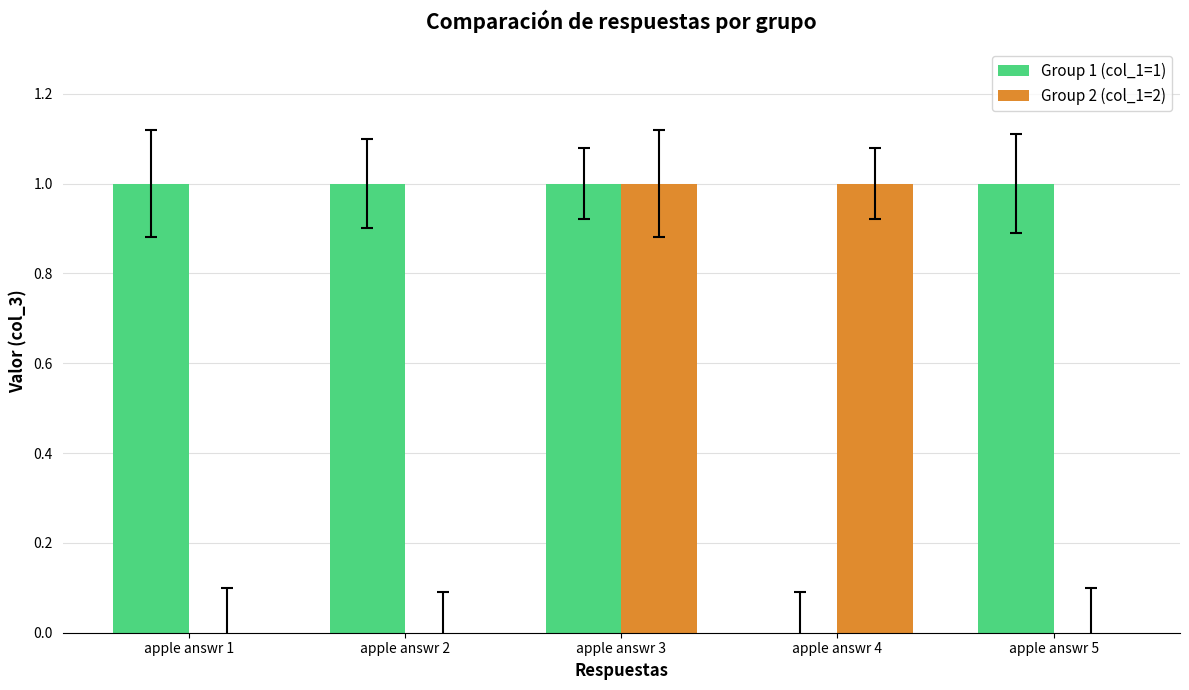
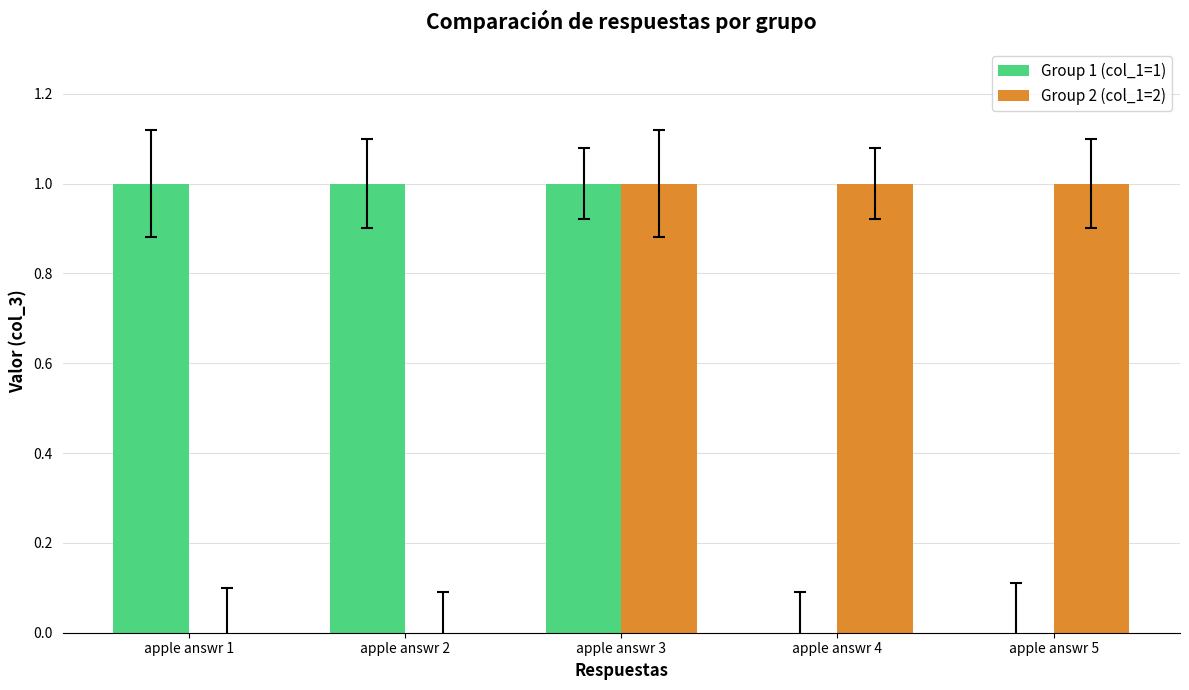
  {
    "Group 1 (col_1=1)": {
      "apple answr 1": 1,
      "apple answr 2": 1,
      "apple answr 3": 1,
      "apple answr 4": 0,
-     "apple answr 5": 1
+     "apple answr 5": 0
    },
    "Group 2 (col_1=2)": {
      "apple answr 1": 0,
      "apple answr 2": 0,
      "apple answr 3": 1,
      "apple answr 4": 1,
-     "apple answr 5": 0
+     "apple answr 5": 1
    }
  }
